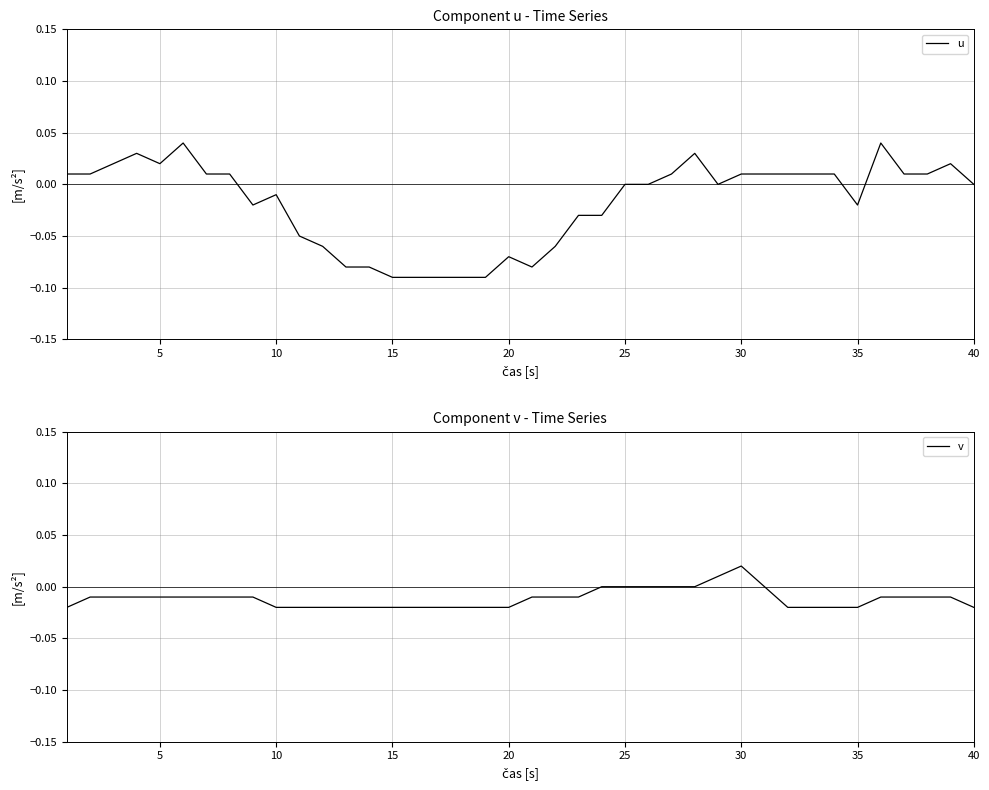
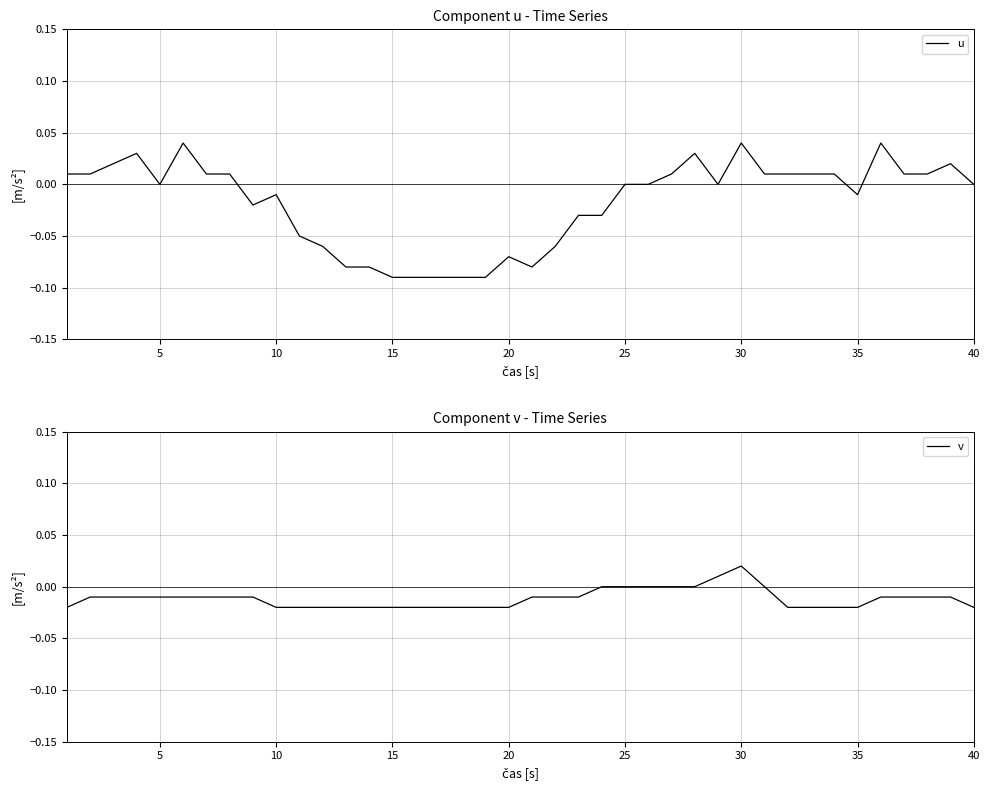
  {
    "Component u - Time Series": {
-     "5": 0.02,
+     "5": 0.00,
      "10": -0.01,
      "15": -0.09,
      "20": -0.07,
      "25": 0.00,
-     "30": 0.01,
-     "35": -0.02,
+     "30": 0.04,
+     "35": -0.01,
      "40": 0.00
    },
    "Component v - Time Series": {
      "5": -0.010,
      "10": -0.020,
      "15": -0.020,
      "20": -0.020,
      "25": 0.000,
      "30": 0.020,
      "35": -0.020,
      "40": -0.020
    }
  }
